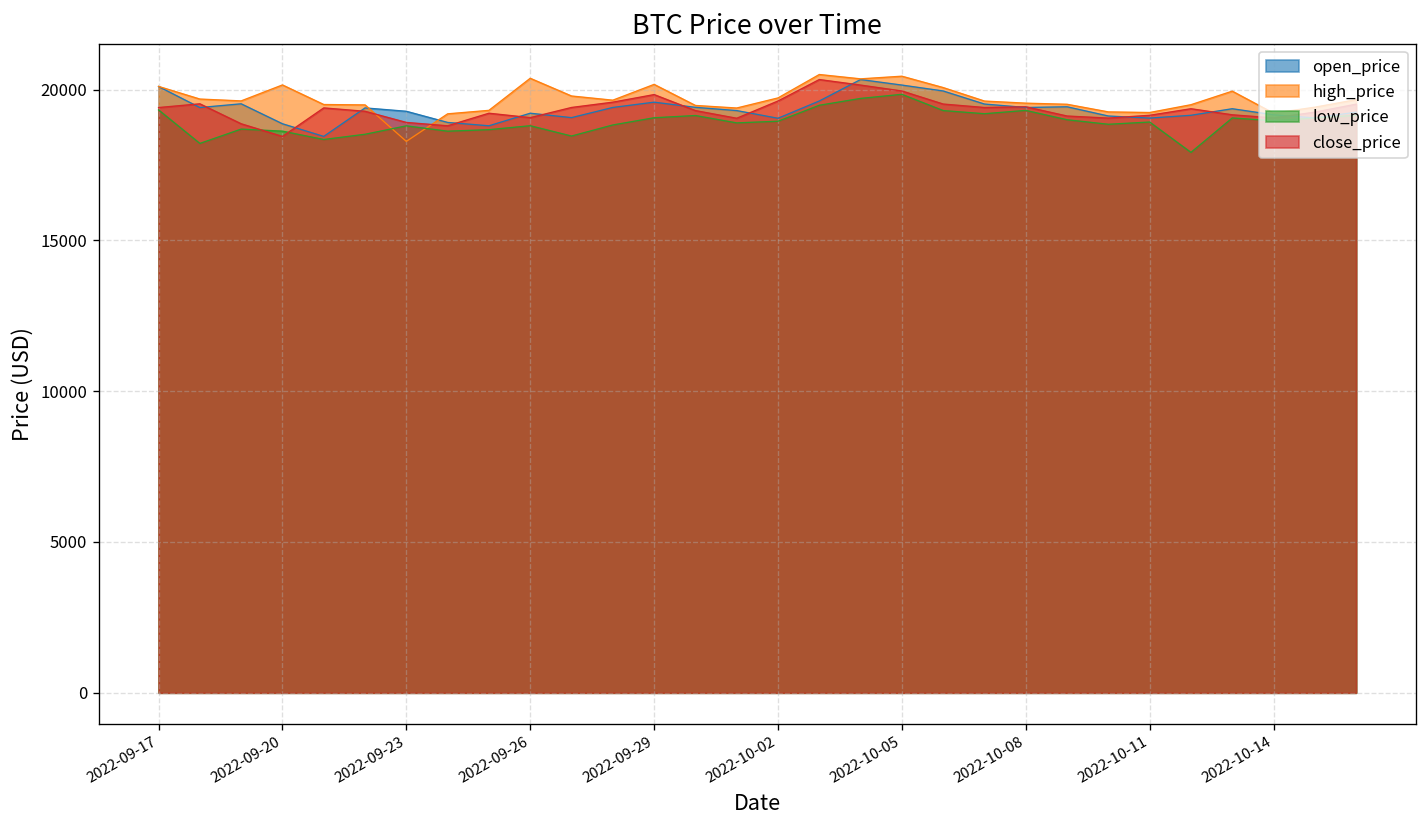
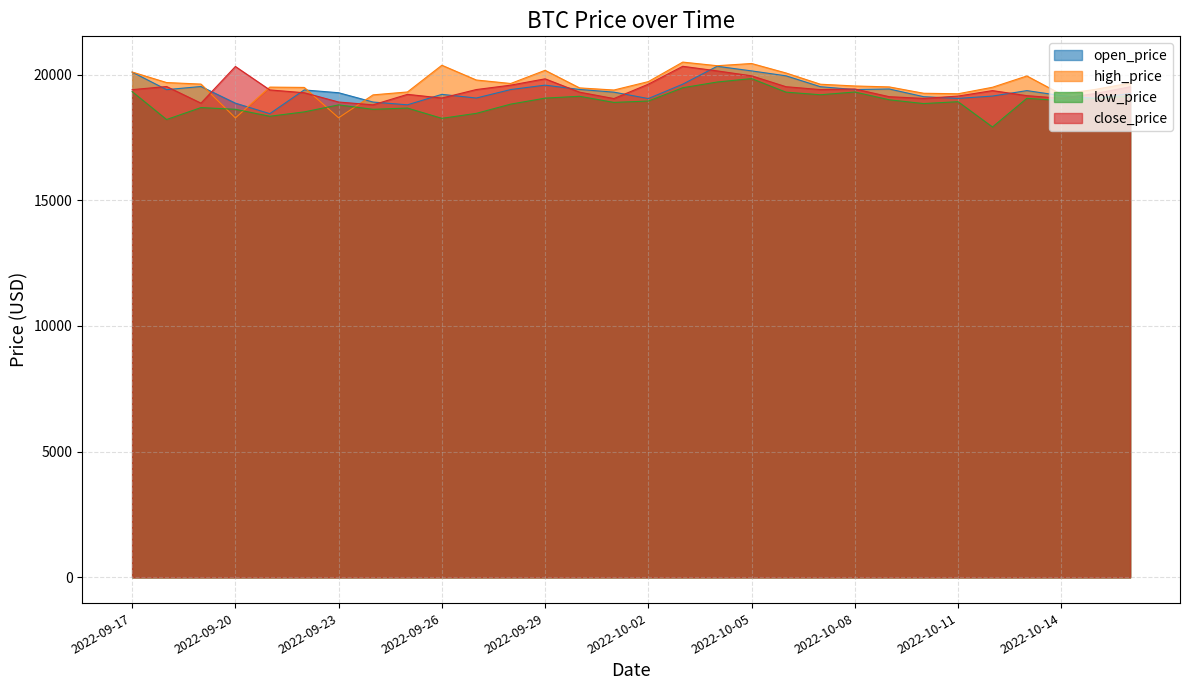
  {
    "open_price": {
      "2022-09-20": 18900,
      "2022-09-23": 19300,
      "2022-09-26": 19200,
      "2022-09-29": 19600,
      "2022-10-05": 20100
    },
    "high_price": {
-     "2022-09-20": 20200,
+     "2022-09-20": 18300,
      "2022-09-23": 18300,
      "2022-09-26": 20400,
      "2022-09-29": 20200,
      "2022-10-02": 19700,
      "2022-10-05": 20400,
      "2022-10-08": 19600
    },
    "low_price": {
      "2022-09-20": 18600,
      "2022-09-23": 18800,
-     "2022-09-26": 18800,
+     "2022-09-26": 18300,
      "2022-09-29": 19100,
      "2022-10-05": 19800,
      "2022-10-11": 18900
    },
    "close_price": {
-     "2022-09-20": 18400,
+     "2022-09-20": 20300,
      "2022-09-23": 18900,
      "2022-09-26": 19100,
      "2022-09-29": 19800,
      "2022-10-02": 19600,
      "2022-10-05": 20000
    }
  }
